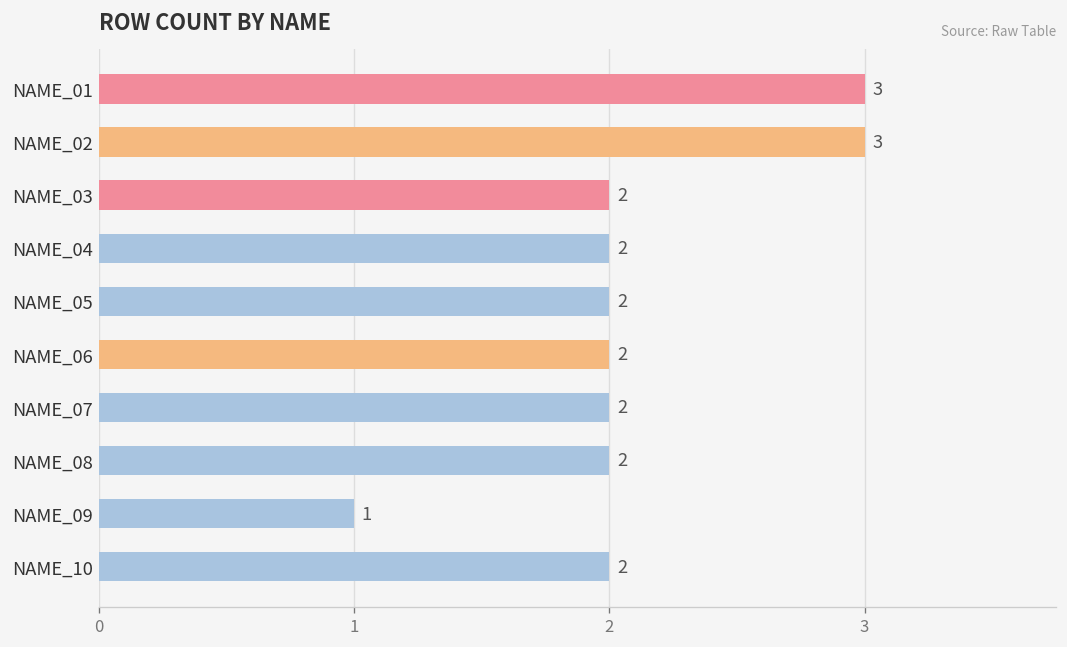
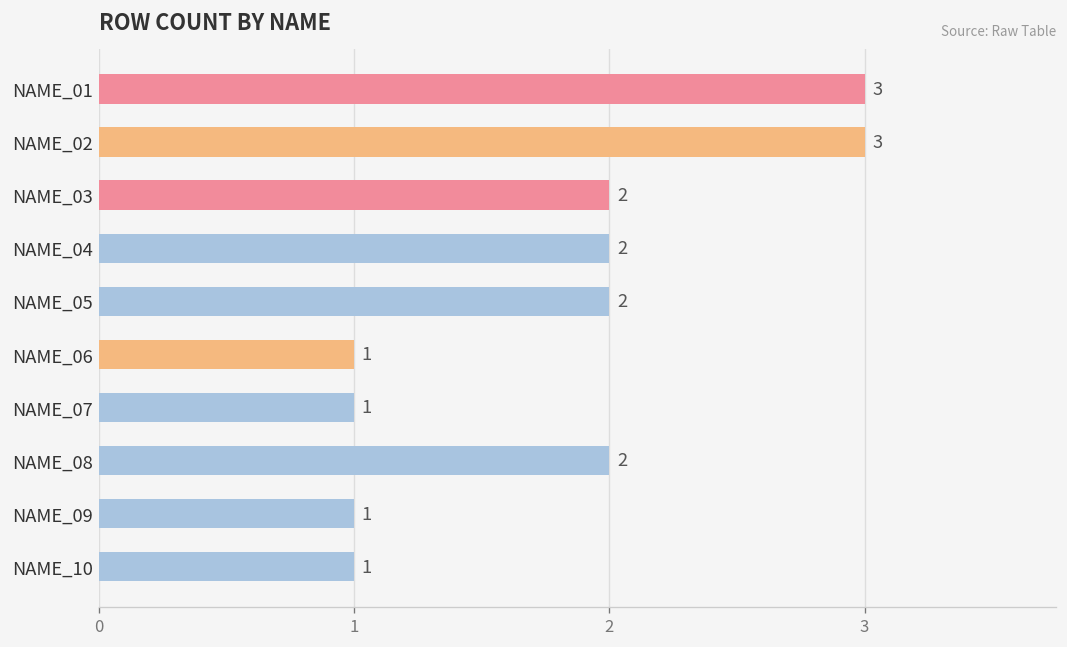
  {
    "NAME_01": 3,
    "NAME_02": 3,
    "NAME_03": 2,
    "NAME_04": 2,
    "NAME_05": 2,
-   "NAME_06": 2,
-   "NAME_07": 2,
+   "NAME_06": 1,
+   "NAME_07": 1,
    "NAME_08": 2,
    "NAME_09": 1,
-   "NAME_10": 2
+   "NAME_10": 1
  }
